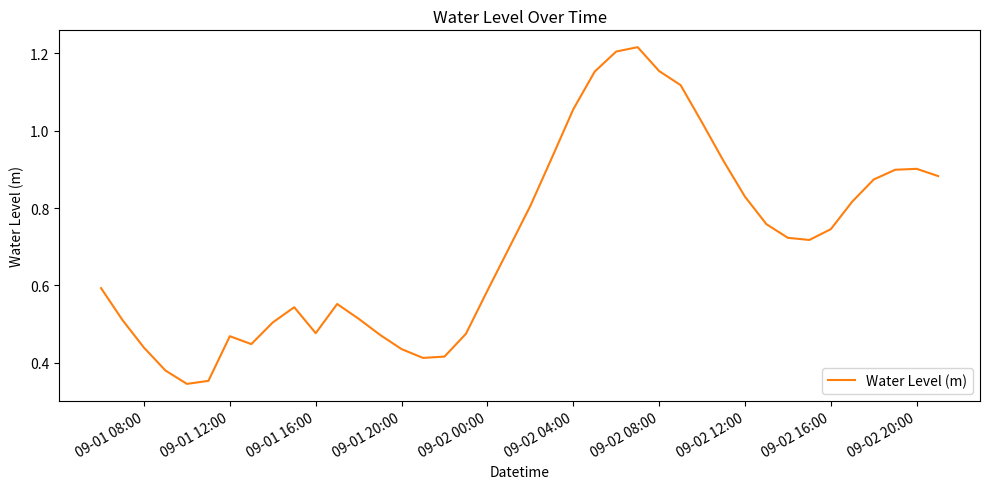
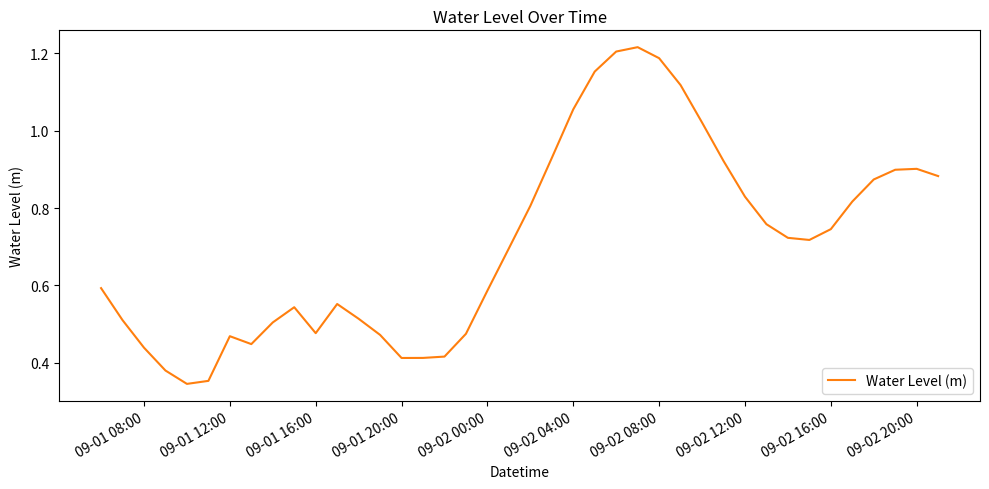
  {
    "09-01 08:00": 0.44,
    "09-01 12:00": 0.47,
    "09-01 16:00": 0.48,
-   "09-01 20:00": 0.44,
+   "09-01 20:00": 0.41,
    "09-02 00:00": 0.59,
    "09-02 04:00": 1.06,
-   "09-02 08:00": 1.15,
+   "09-02 08:00": 1.19,
    "09-02 12:00": 0.83,
    "09-02 16:00": 0.75,
    "09-02 20:00": 0.90
  }
